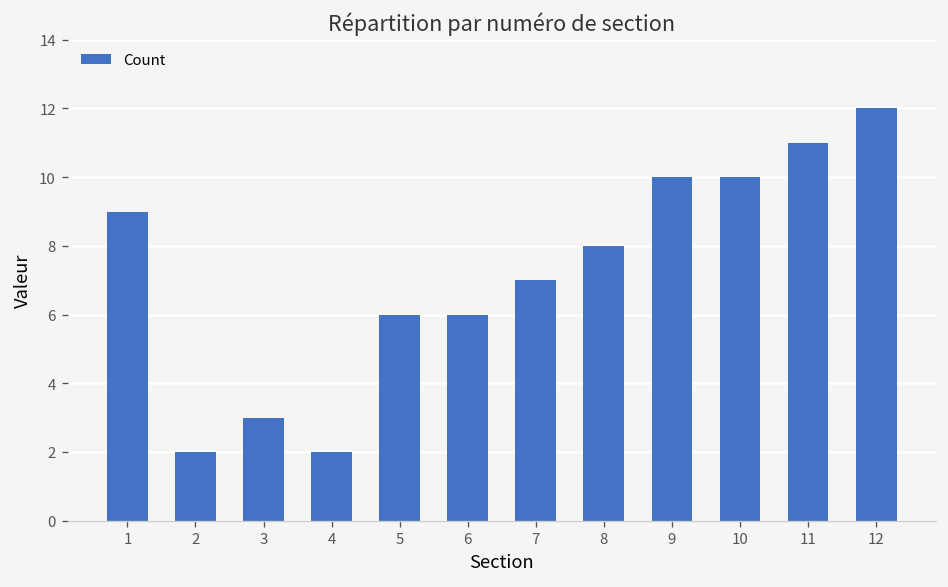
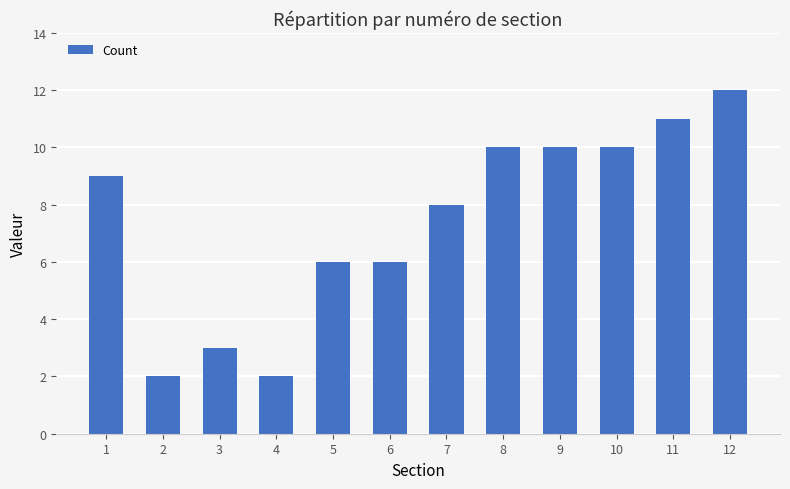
  {
    "1": 9,
    "2": 2,
    "3": 3,
    "4": 2,
    "5": 6,
    "6": 6,
-   "7": 7,
-   "8": 8,
+   "7": 8,
+   "8": 10,
    "9": 10,
    "10": 10,
    "11": 11,
    "12": 12
  }
